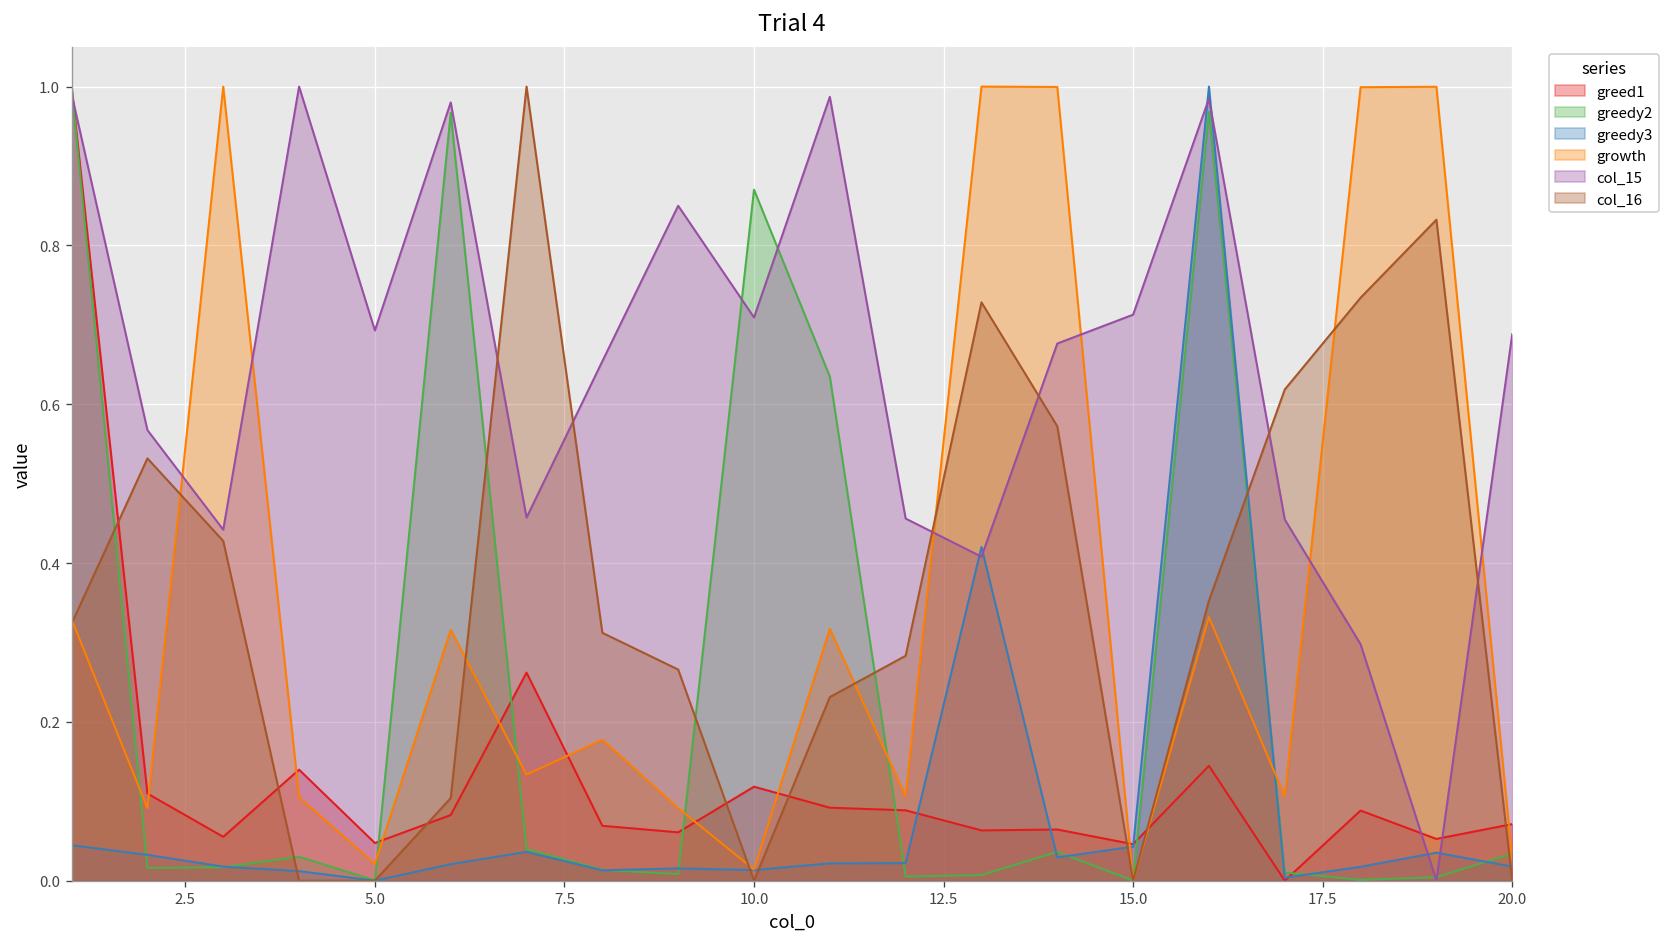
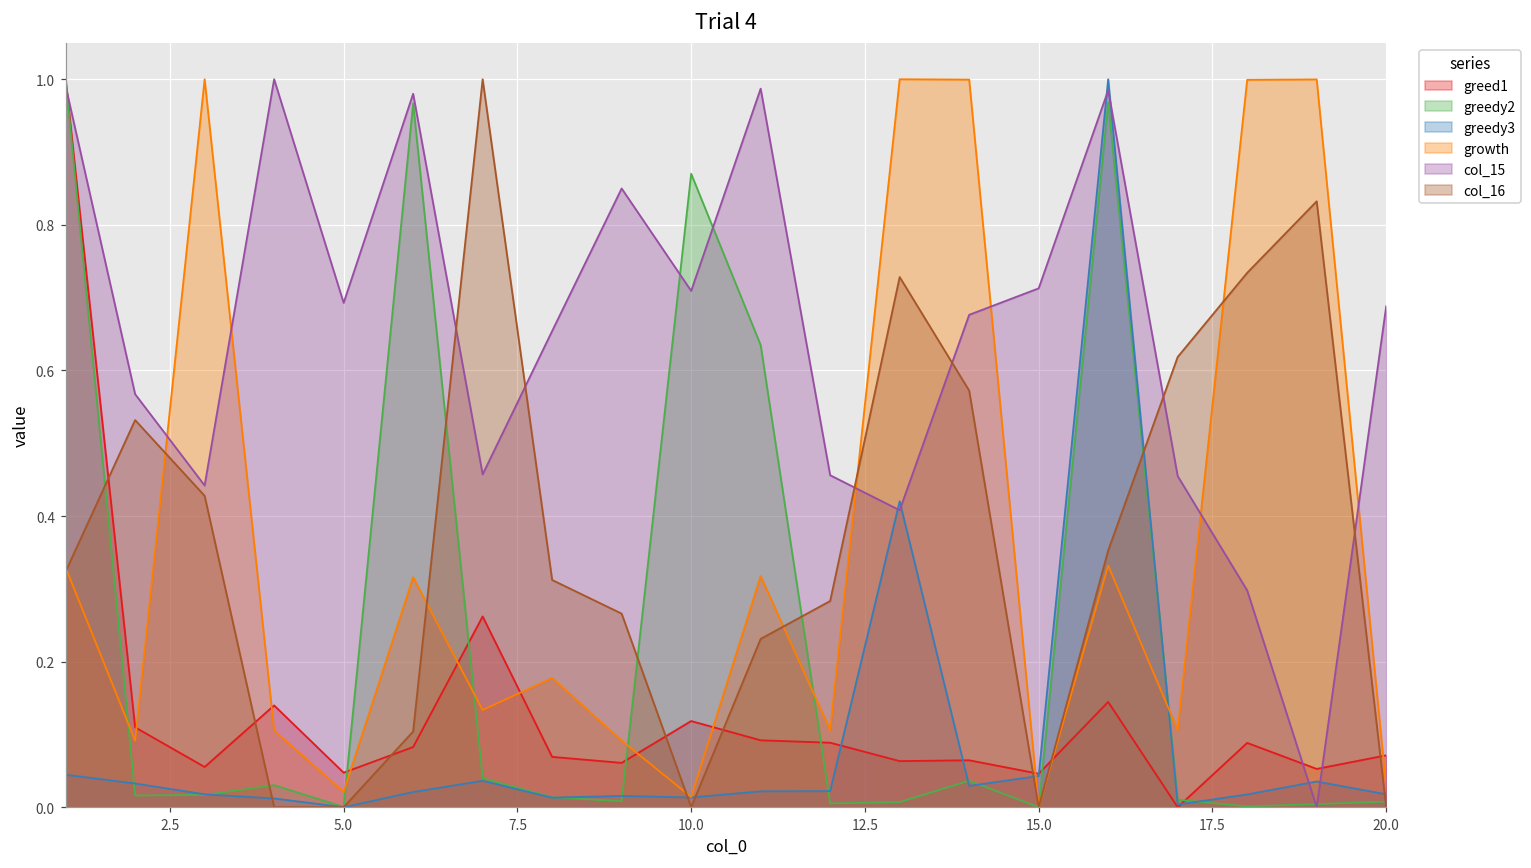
  {
    "greedy2": {
      "10.0": 0.87,
-     "20.0": 0.03
+     "20.0": 0.01
    }
  }
